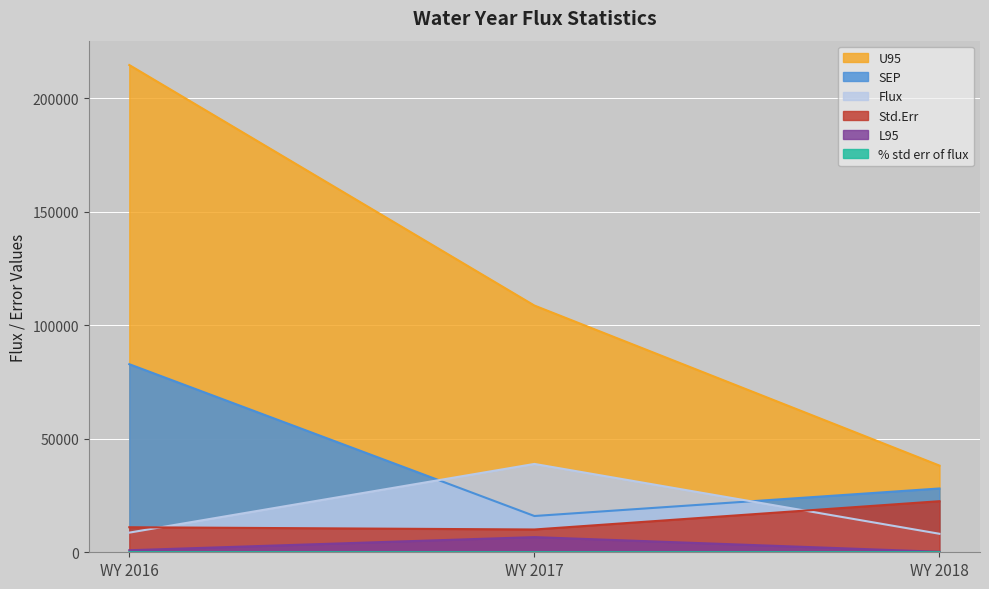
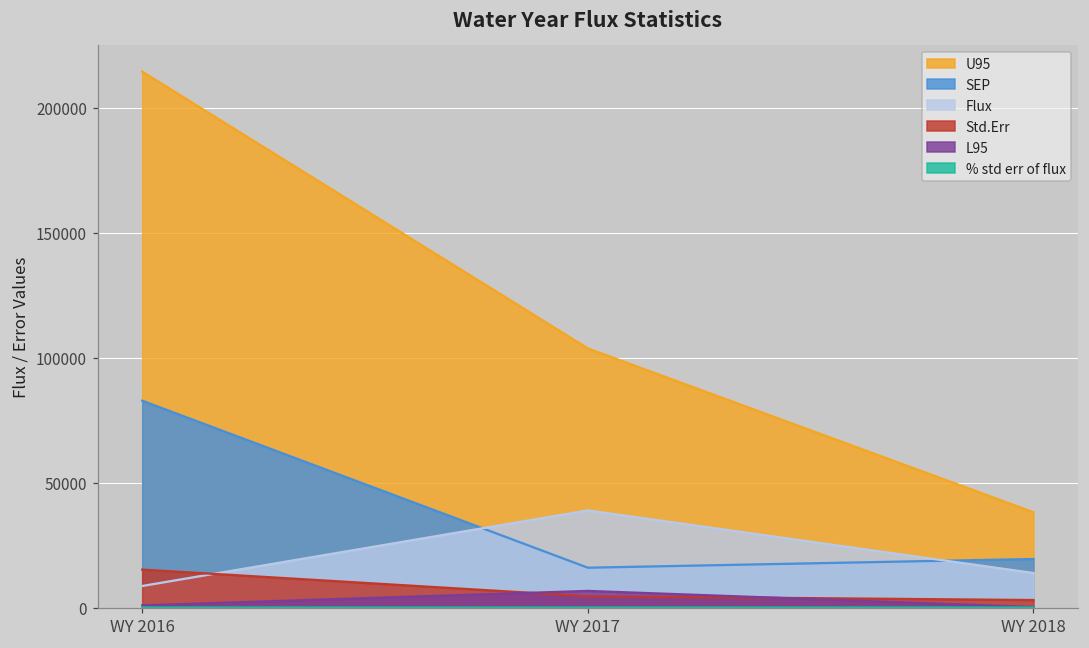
  {
    "U95": {
      "WY 2016": 215000,
-     "WY 2017": 109000,
+     "WY 2017": 104000,
      "WY 2018": 38000
    },
    "SEP": {
      "WY 2016": 83000,
      "WY 2017": 16000,
-     "WY 2018": 28000
+     "WY 2018": 19000
    },
    "Flux": {
      "WY 2016": 9000,
      "WY 2017": 39000,
-     "WY 2018": 8000
+     "WY 2018": 14000
    },
    "Std.Err": {
-     "WY 2016": 11000,
-     "WY 2017": 10000,
-     "WY 2018": 22000
+     "WY 2016": 15000,
+     "WY 2017": 5000,
+     "WY 2018": 3000
    },
    "L95": {
      "WY 2017": 7000
    },
    "% std err of flux": {
      "WY 2017": 0
    }
  }
